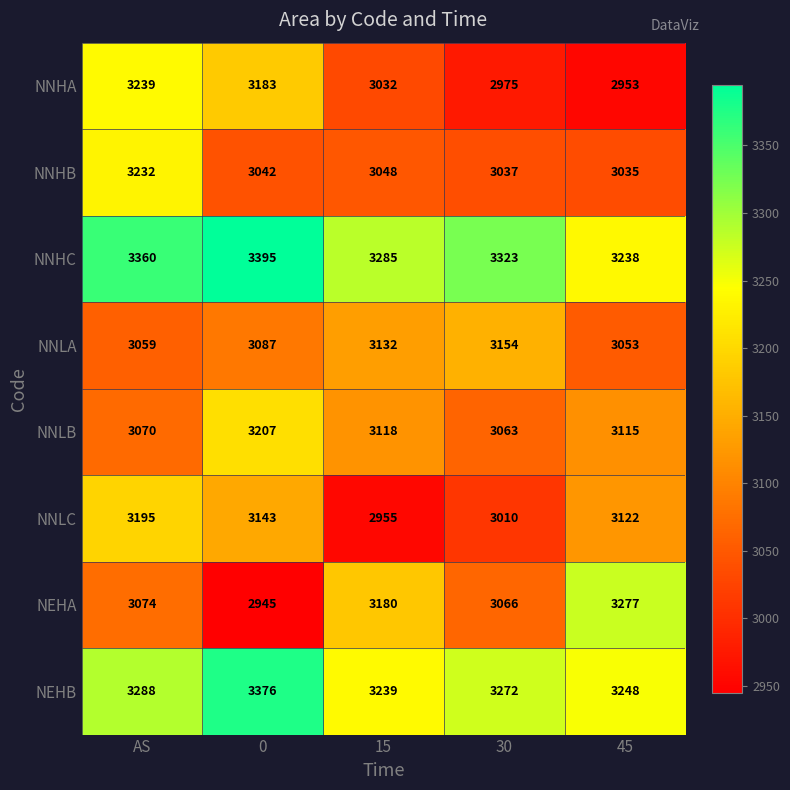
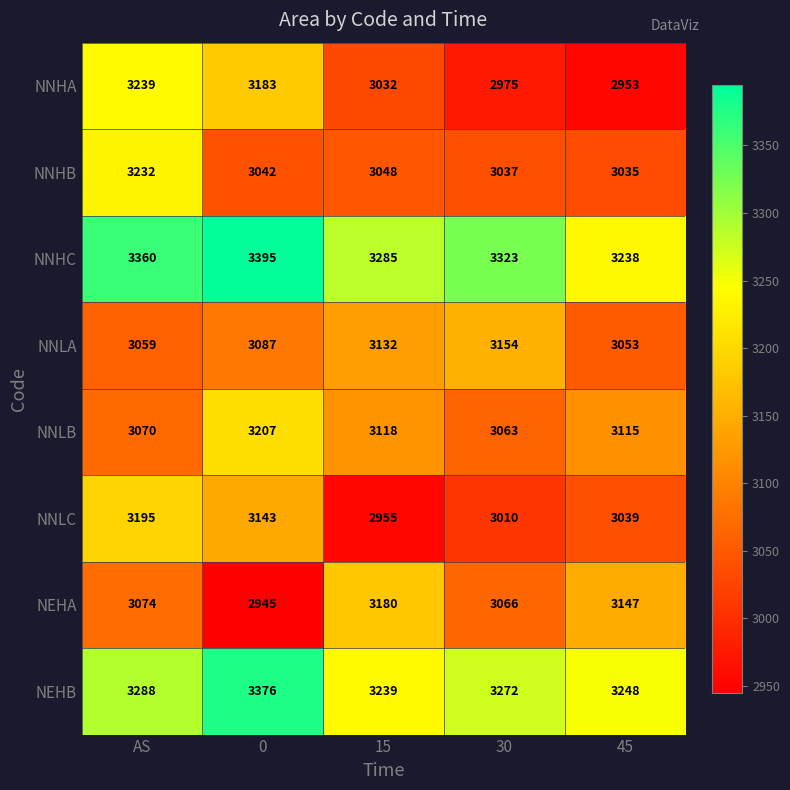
  {
    "NNHA": {
      "AS": 3239,
      "0": 3183,
      "15": 3032,
      "30": 2975,
      "45": 2953
    },
    "NNHB": {
      "AS": 3232,
      "0": 3042,
      "15": 3048,
      "30": 3037,
      "45": 3035
    },
    "NNHC": {
      "AS": 3360,
      "0": 3395,
      "15": 3285,
      "30": 3323,
      "45": 3238
    },
    "NNLA": {
      "AS": 3059,
      "0": 3087,
      "15": 3132,
      "30": 3154,
      "45": 3053
    },
    "NNLB": {
      "AS": 3070,
      "0": 3207,
      "15": 3118,
      "30": 3063,
      "45": 3115
    },
    "NNLC": {
      "AS": 3195,
      "0": 3143,
      "15": 2955,
      "30": 3010,
-     "45": 3122
+     "45": 3039
    },
    "NEHA": {
      "AS": 3074,
      "0": 2945,
      "15": 3180,
      "30": 3066,
-     "45": 3277
+     "45": 3147
    },
    "NEHB": {
      "AS": 3288,
      "0": 3376,
      "15": 3239,
      "30": 3272,
      "45": 3248
    }
  }
